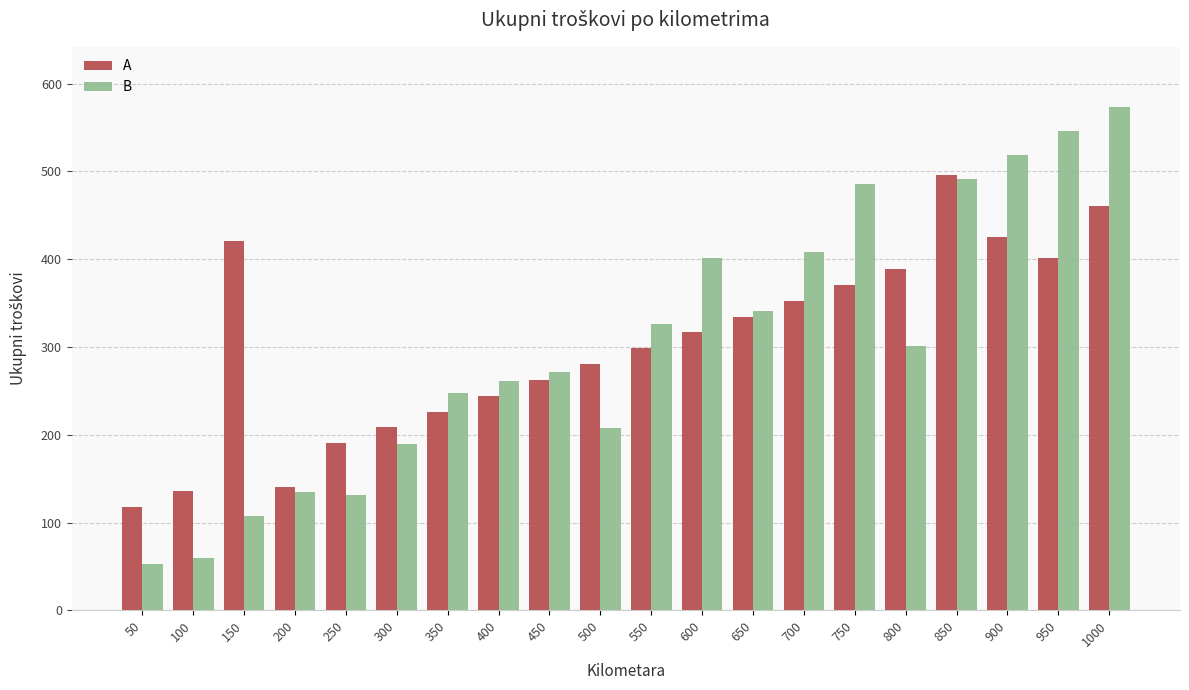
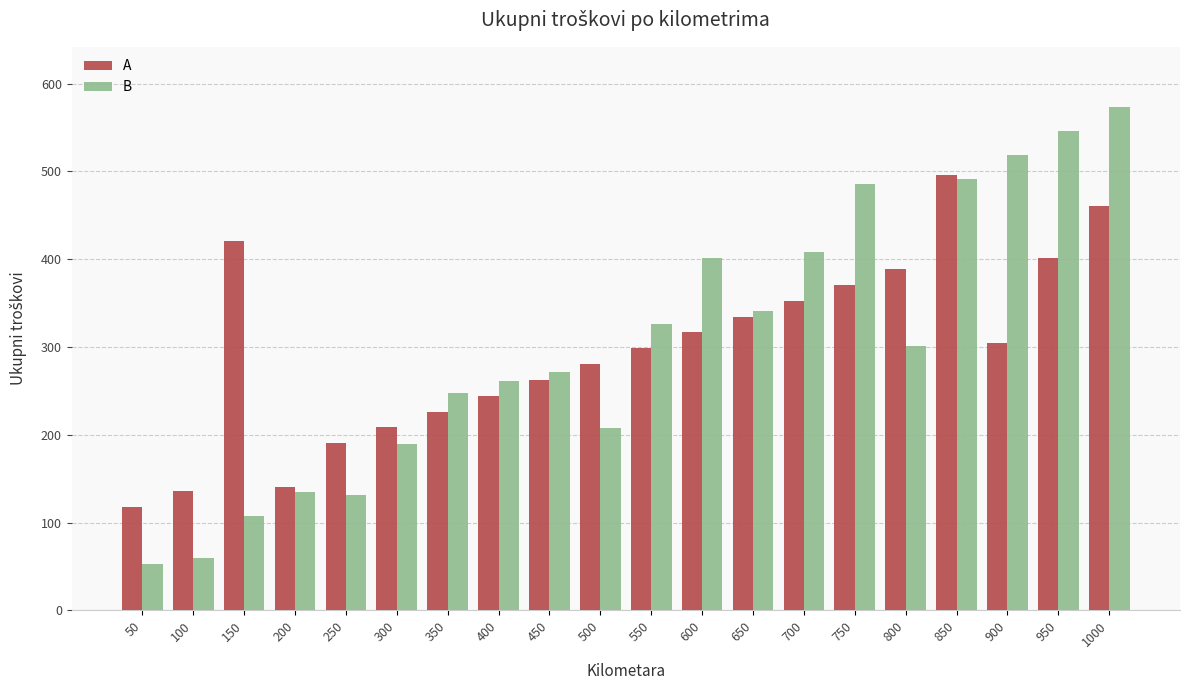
  {
    "A": {
      "50": 120,
      "100": 140,
      "150": 420,
      "200": 140,
      "250": 190,
      "300": 210,
      "350": 230,
      "400": 240,
      "450": 260,
      "500": 280,
      "550": 300,
      "600": 320,
      "650": 330,
      "700": 350,
      "750": 370,
      "800": 390,
      "850": 500,
-     "900": 420,
+     "900": 300,
      "950": 400,
      "1000": 460
    },
    "B": {
      "50": 50,
      "100": 60,
      "150": 110,
      "200": 130,
      "250": 130,
      "300": 190,
      "350": 250,
      "400": 260,
      "450": 270,
      "500": 210,
      "550": 330,
      "600": 400,
      "650": 340,
      "700": 410,
      "750": 490,
      "800": 300,
      "850": 490,
      "900": 520,
      "950": 550,
      "1000": 570
    }
  }
